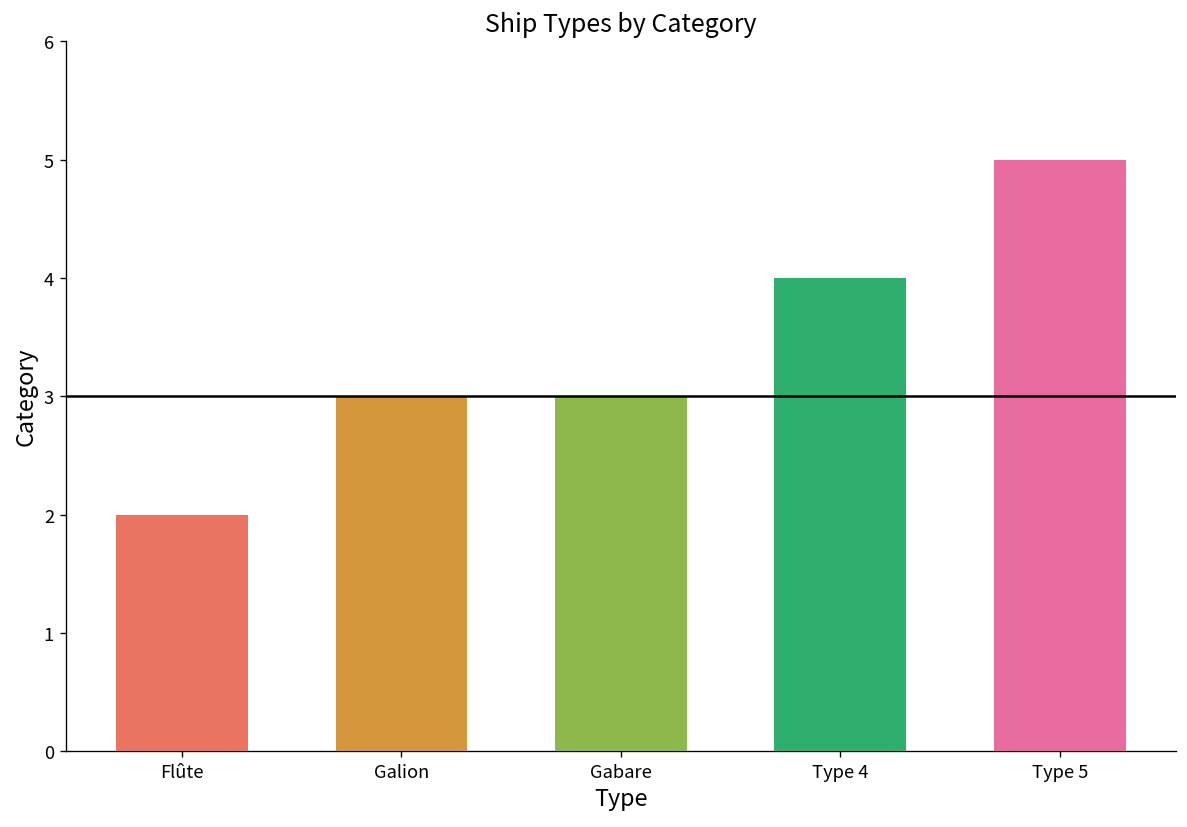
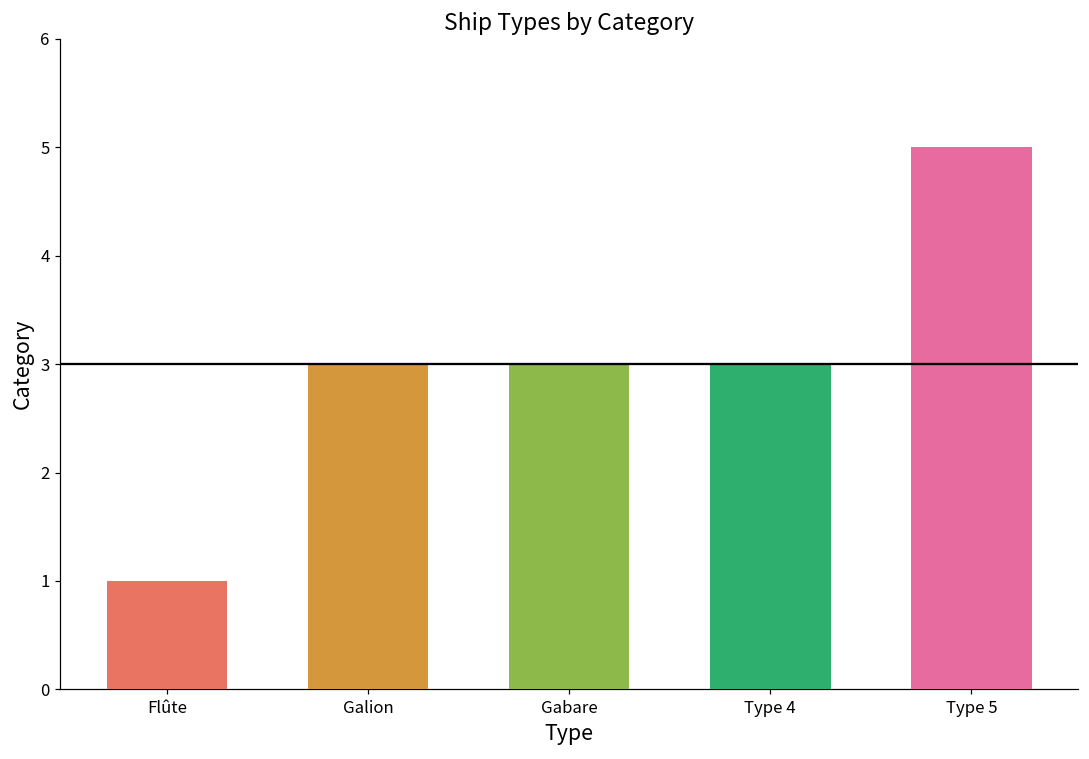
  {
-   "Flûte": 2,
+   "Flûte": 1,
    "Galion": 3,
    "Gabare": 3,
-   "Type 4": 4,
+   "Type 4": 3,
    "Type 5": 5
  }
